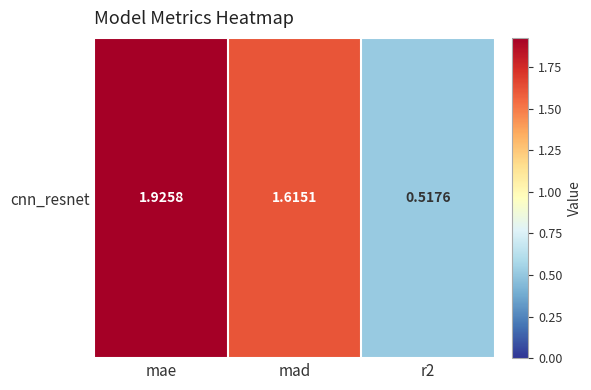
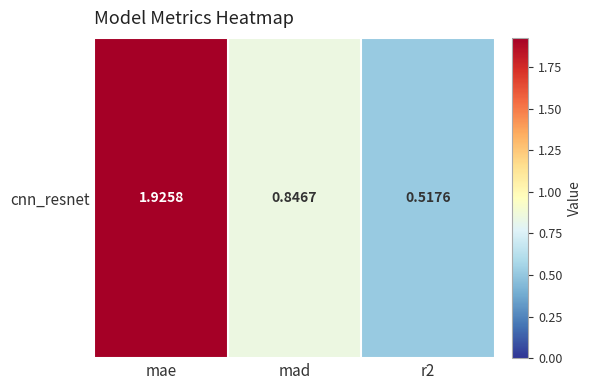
  {
    "cnn_resnet": {
      "mae": 1.9258,
-     "mad": 1.6151,
+     "mad": 0.8467,
      "r2": 0.5176
    }
  }
